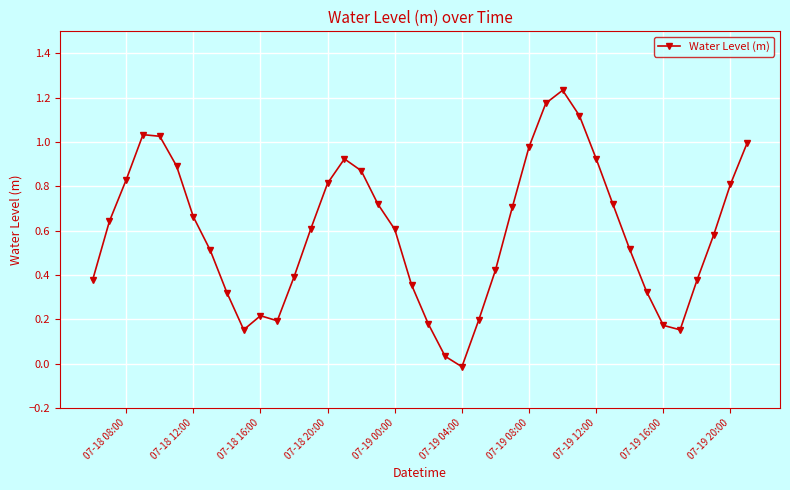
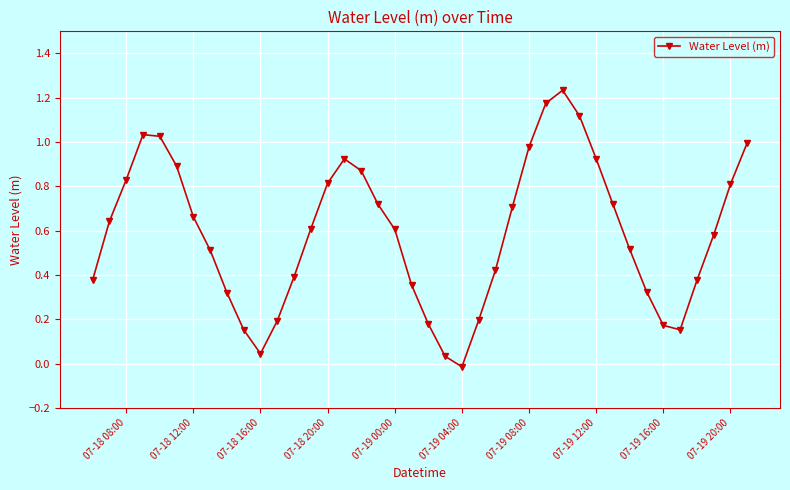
  {
    "07-18 08:00": 0.83,
    "07-18 12:00": 0.66,
-   "07-18 16:00": 0.22,
+   "07-18 16:00": 0.04,
    "07-18 20:00": 0.81,
    "07-19 00:00": 0.61,
    "07-19 04:00": -0.01,
    "07-19 08:00": 0.98,
    "07-19 12:00": 0.92,
    "07-19 16:00": 0.17,
    "07-19 20:00": 0.81
  }
